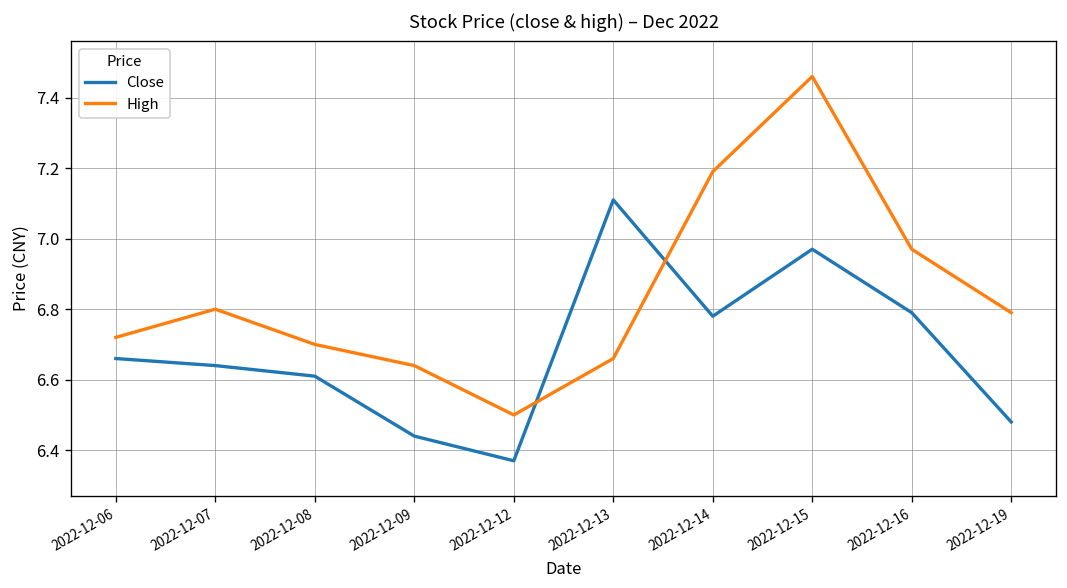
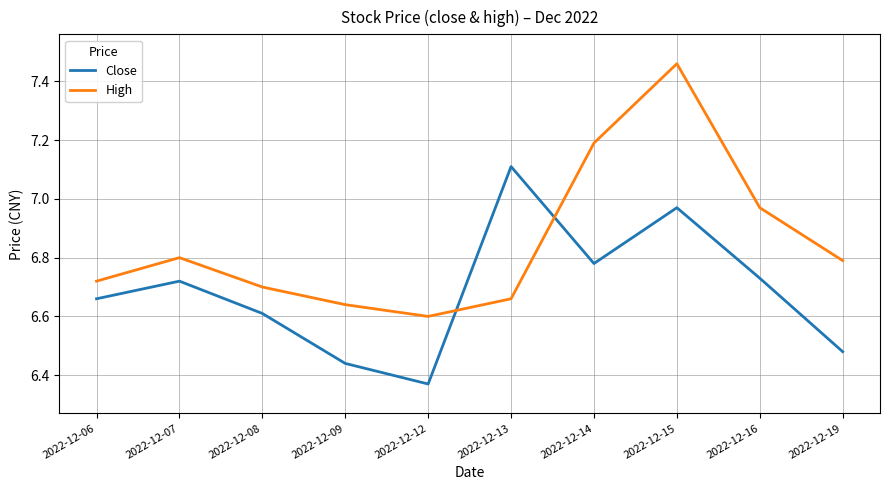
  {
    "Close": {
      "2022-12-06": 6.66,
-     "2022-12-07": 6.64,
+     "2022-12-07": 6.72,
      "2022-12-08": 6.61,
      "2022-12-09": 6.44,
      "2022-12-12": 6.37,
      "2022-12-13": 7.11,
      "2022-12-14": 6.78,
      "2022-12-15": 6.97,
-     "2022-12-16": 6.79,
+     "2022-12-16": 6.73,
      "2022-12-19": 6.48
    },
    "High": {
      "2022-12-06": 6.72,
      "2022-12-07": 6.8,
      "2022-12-08": 6.7,
      "2022-12-09": 6.64,
-     "2022-12-12": 6.5,
+     "2022-12-12": 6.6,
      "2022-12-13": 6.66,
      "2022-12-14": 7.19,
      "2022-12-15": 7.46,
      "2022-12-16": 6.97,
      "2022-12-19": 6.79
    }
  }
